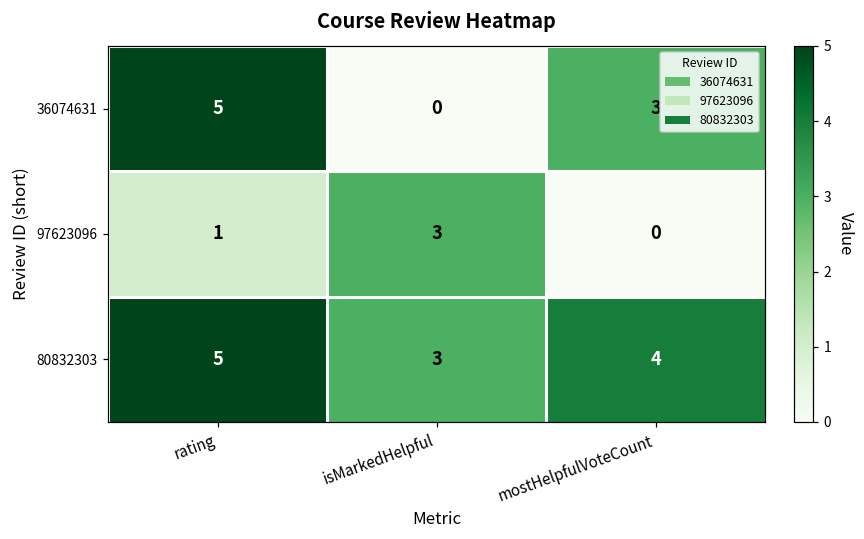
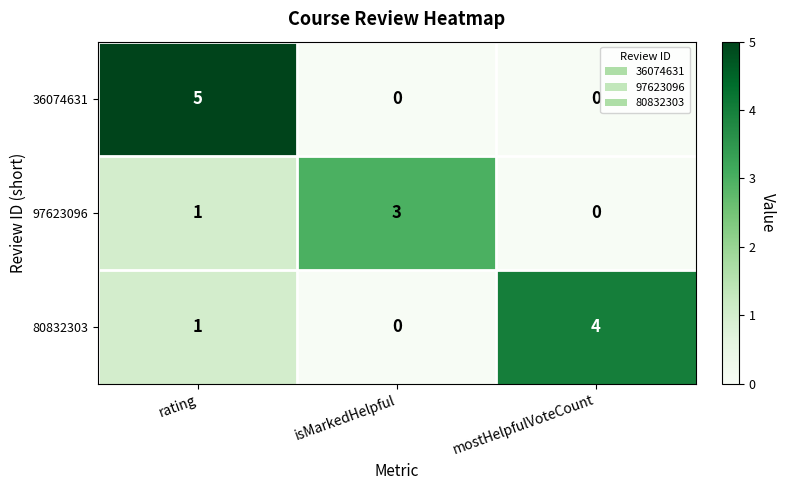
  {
    "36074631": {
      "rating": 5,
      "isMarkedHelpful": 0,
-     "mostHelpfulVoteCount": 3
+     "mostHelpfulVoteCount": 0
    },
    "97623096": {
      "rating": 1,
      "isMarkedHelpful": 3,
      "mostHelpfulVoteCount": 0
    },
    "80832303": {
-     "rating": 5,
-     "isMarkedHelpful": 3,
+     "rating": 1,
+     "isMarkedHelpful": 0,
      "mostHelpfulVoteCount": 4
    }
  }
